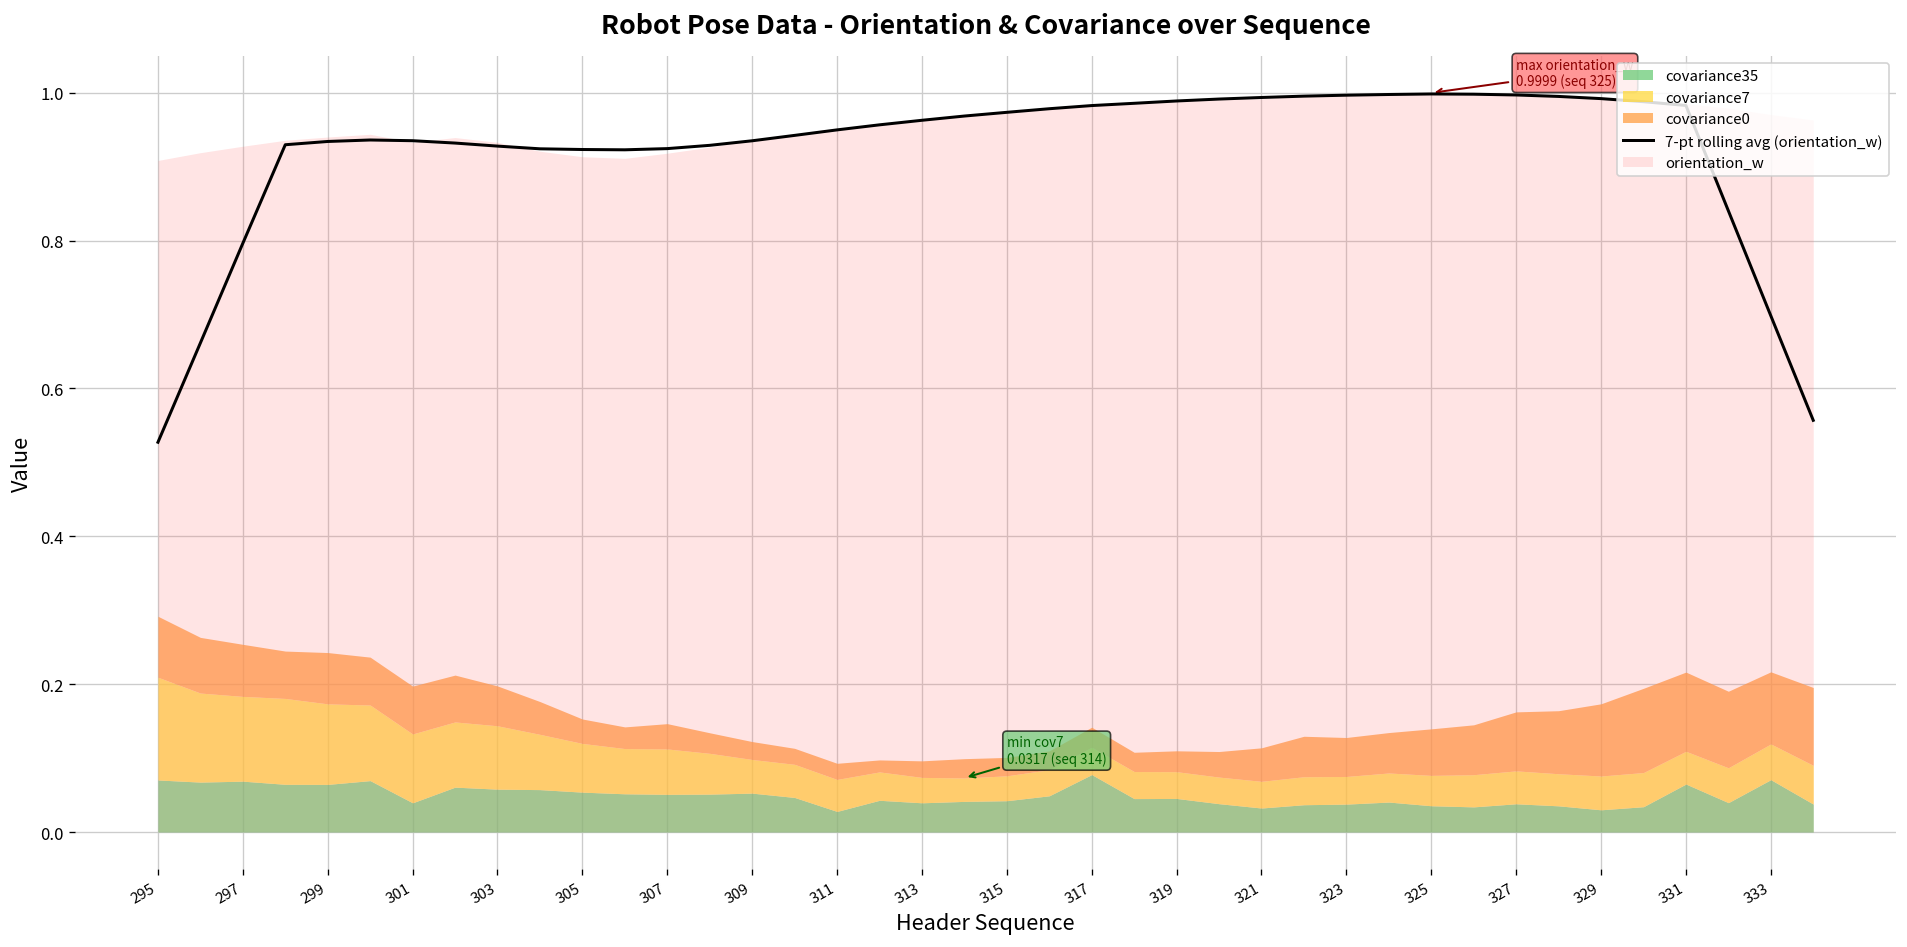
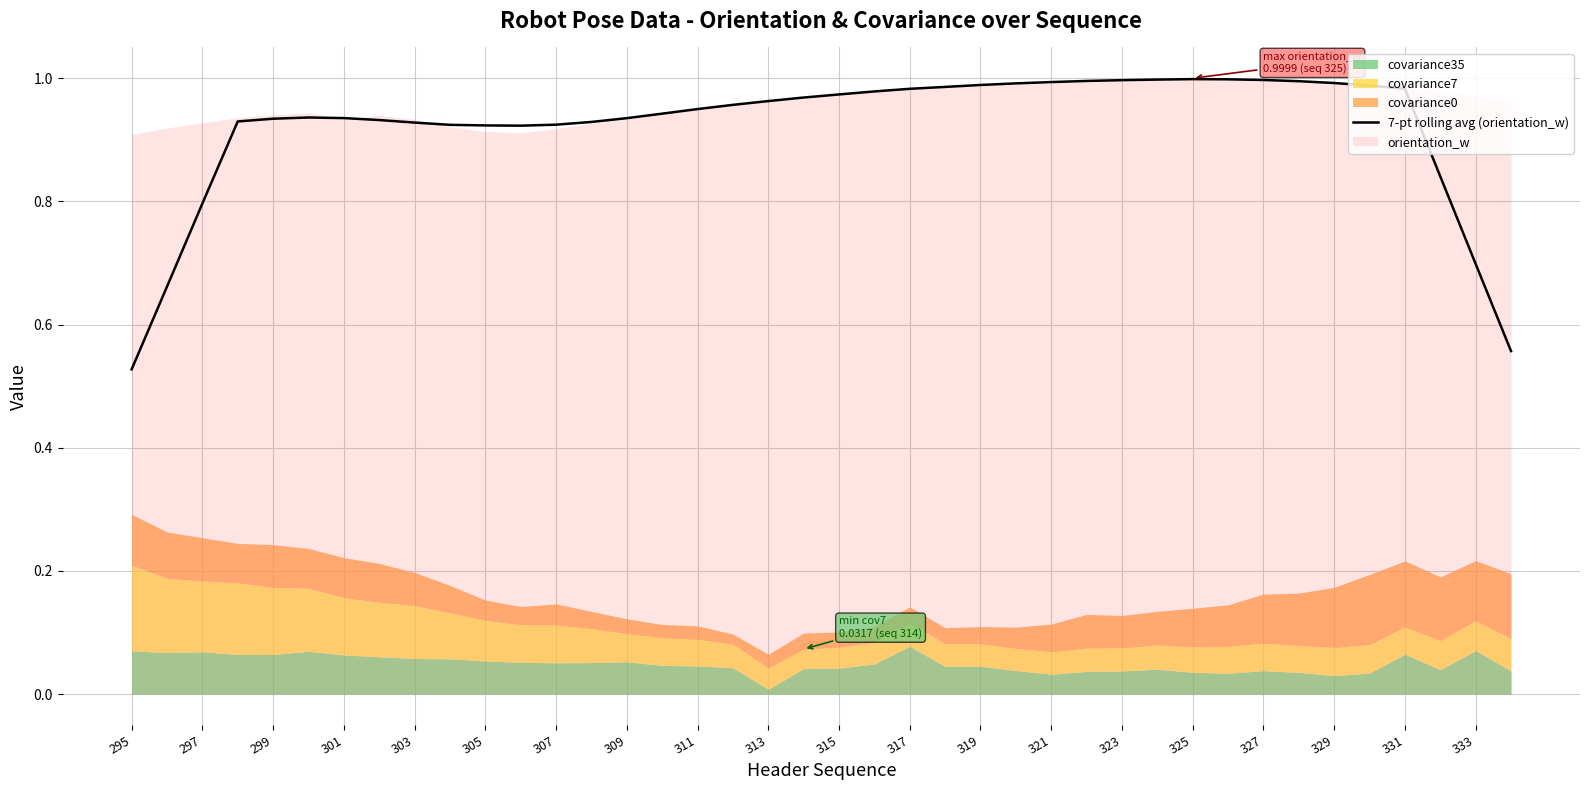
  {
    "7-pt rolling avg (orientation_w)": {
      "295": 0.53,
      "297": 0.80,
      "299": 0.93,
      "303": 0.93,
      "305": 0.92,
      "307": 0.92,
      "333": 0.70
    },
    "covariance35": {
      "295": 0.07,
      "297": 0.07,
      "299": 0.06,
-     "301": 0.04,
+     "301": 0.06,
      "303": 0.06,
      "305": 0.05,
      "307": 0.05,
      "309": 0.05,
-     "311": 0.03,
-     "313": 0.04,
+     "311": 0.05,
+     "313": 0.01,
      "315": 0.04,
      "319": 0.05,
      "321": 0.03,
      "323": 0.04,
      "325": 0.04,
      "327": 0.04,
      "329": 0.03,
      "331": 0.06,
      "333": 0.07
    },
    "orientation_w": {
      "295": 0.91,
      "297": 0.93,
      "299": 0.94,
      "303": 0.93,
      "305": 0.91,
      "307": 0.92
    }
  }
